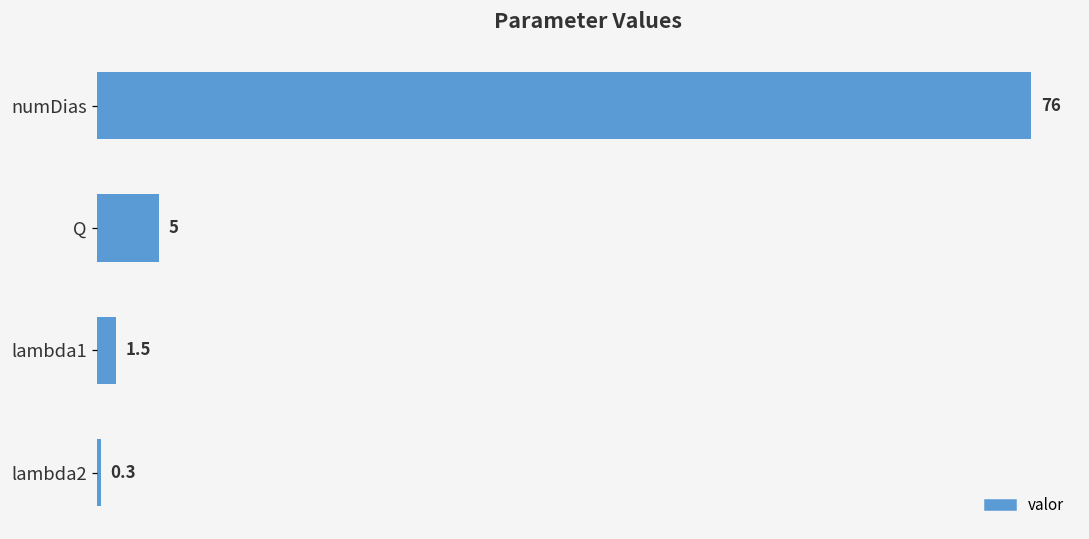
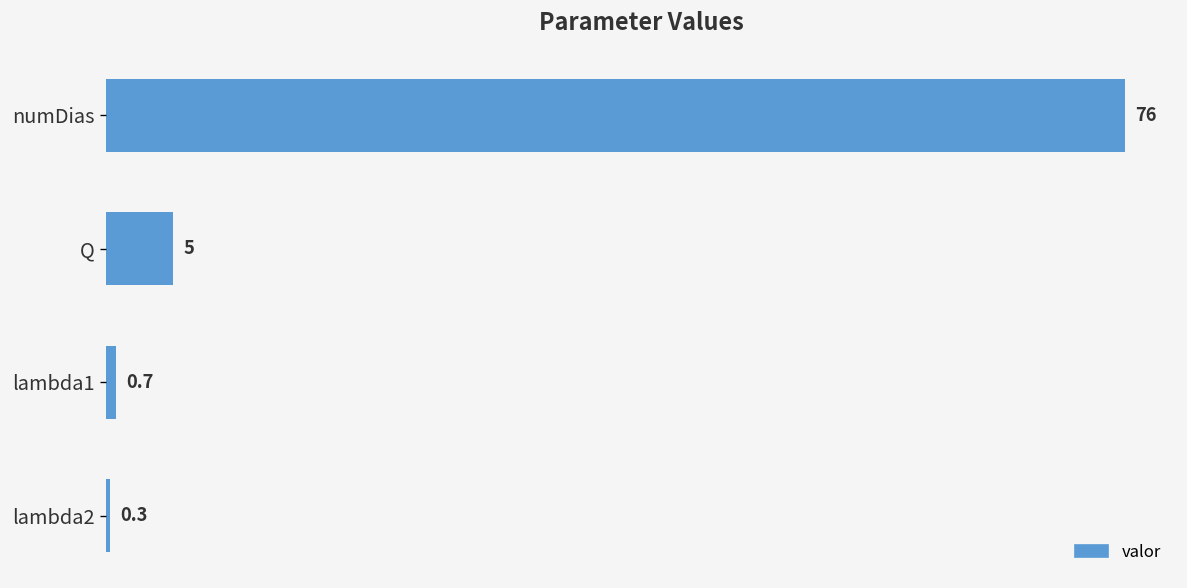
  {
    "numDias": 76,
    "Q": 5,
-   "lambda1": 1.5,
+   "lambda1": 0.7,
    "lambda2": 0.3
  }
